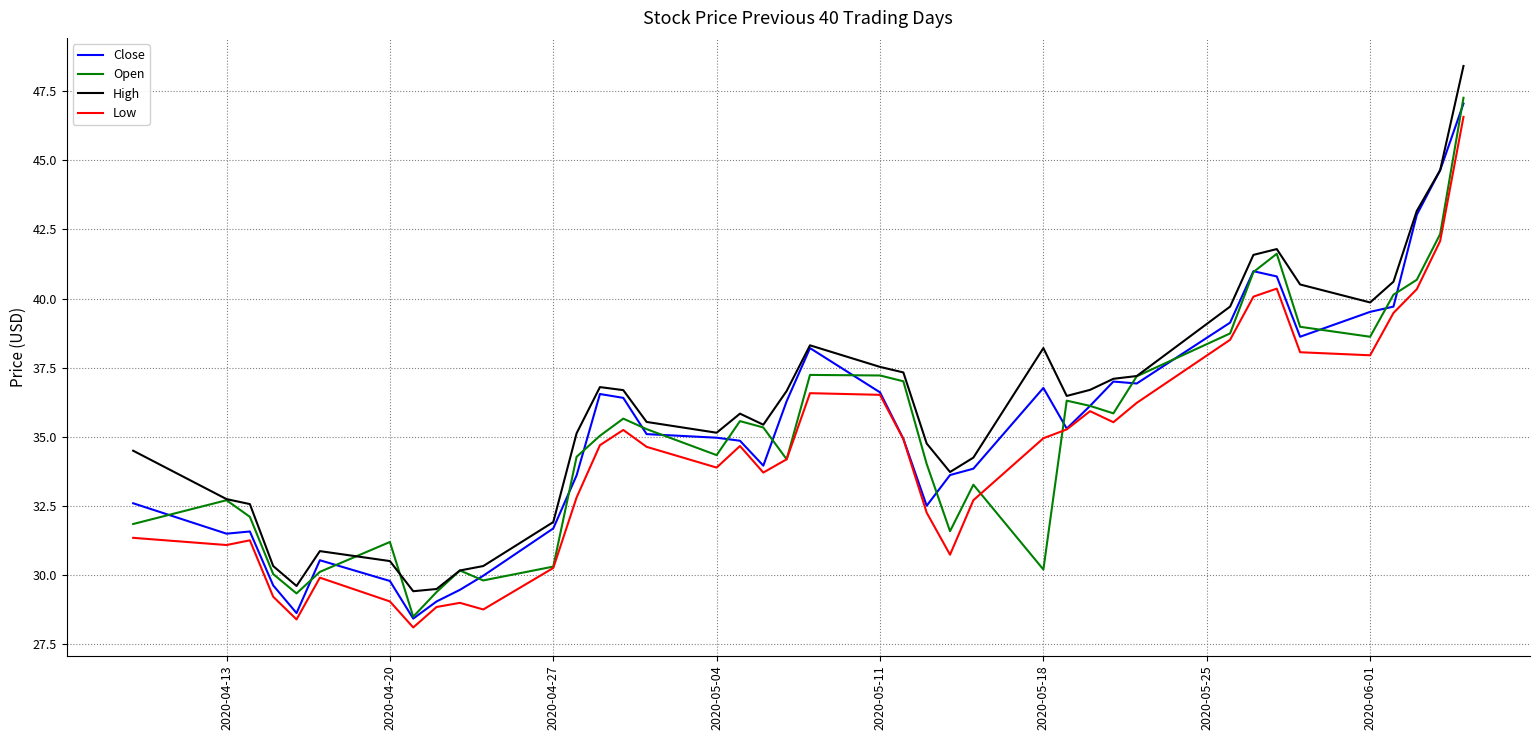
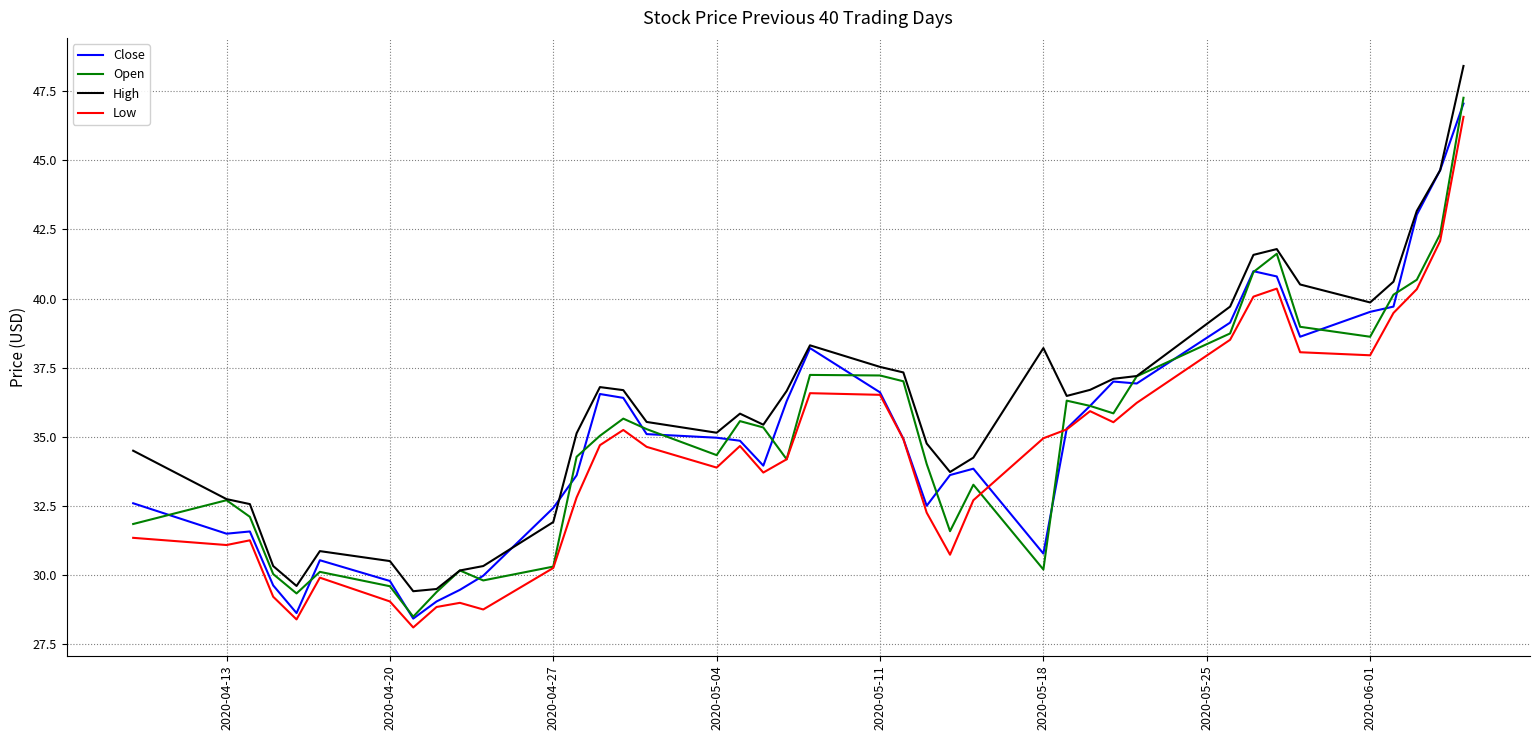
  {
    "Close": {
      "2020-04-13": 31.5,
      "2020-04-20": 29.8,
-     "2020-04-27": 31.7,
+     "2020-04-27": 32.4,
      "2020-05-04": 35.0,
-     "2020-05-18": 36.8,
+     "2020-05-18": 30.8,
      "2020-06-01": 39.5
    },
    "Open": {
-     "2020-04-20": 31.2,
+     "2020-04-20": 29.6,
      "2020-05-04": 34.3,
      "2020-05-11": 37.2,
      "2020-05-18": 30.2,
      "2020-06-01": 38.6
    },
    "High": {
      "2020-04-20": 30.5,
      "2020-04-27": 31.9,
      "2020-05-04": 35.2,
      "2020-05-11": 37.5,
      "2020-05-18": 38.2,
      "2020-06-01": 39.9
    },
    "Low": {
      "2020-04-13": 31.1,
      "2020-04-20": 29.0,
      "2020-05-04": 33.9,
      "2020-05-18": 35.0,
      "2020-06-01": 38.0
    }
  }
